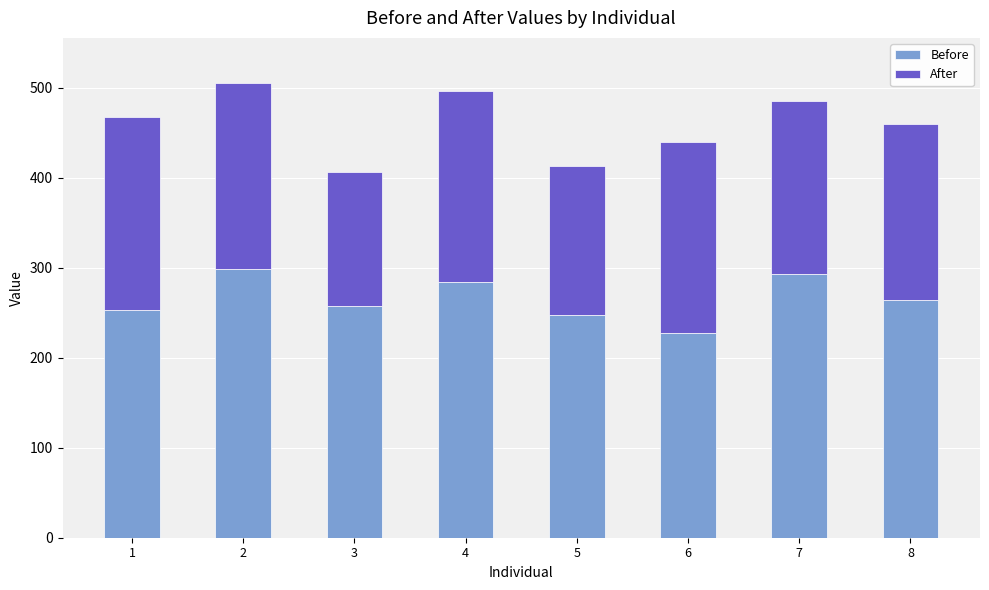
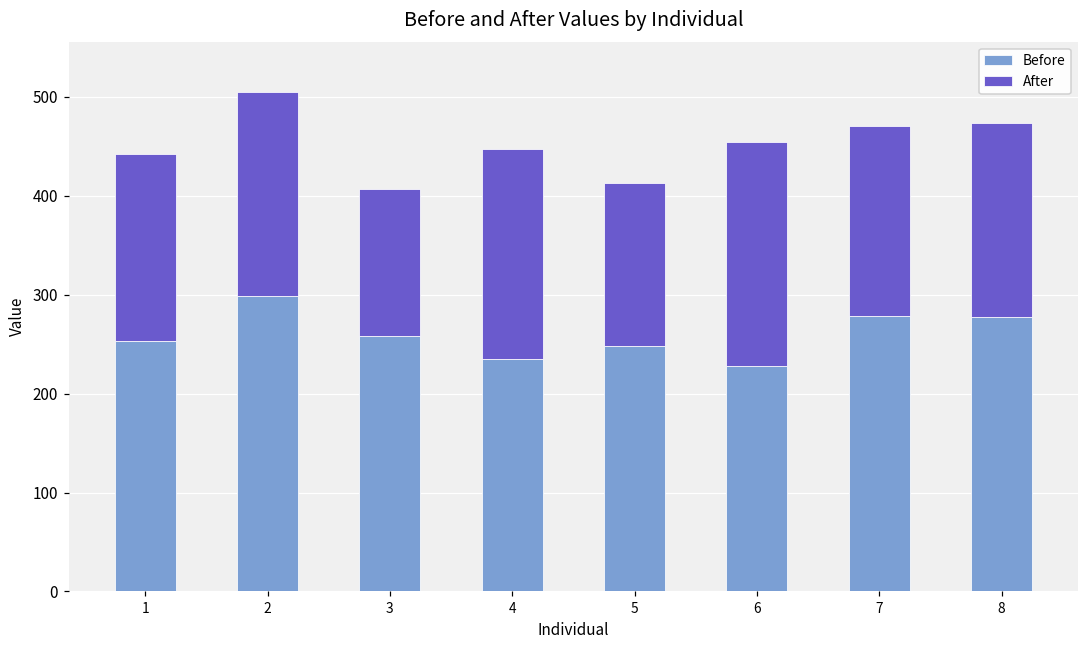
  {
    "Before": {
      "1": 250,
      "2": 300,
      "3": 260,
-     "4": 280,
+     "4": 240,
      "5": 250,
      "6": 230,
-     "7": 290,
-     "8": 260
+     "7": 280,
+     "8": 280
    },
    "After": {
-     "1": 220,
+     "1": 190,
      "2": 210,
      "3": 150,
      "4": 210,
      "5": 170,
-     "6": 210,
+     "6": 230,
      "7": 190,
      "8": 200
    }
  }
